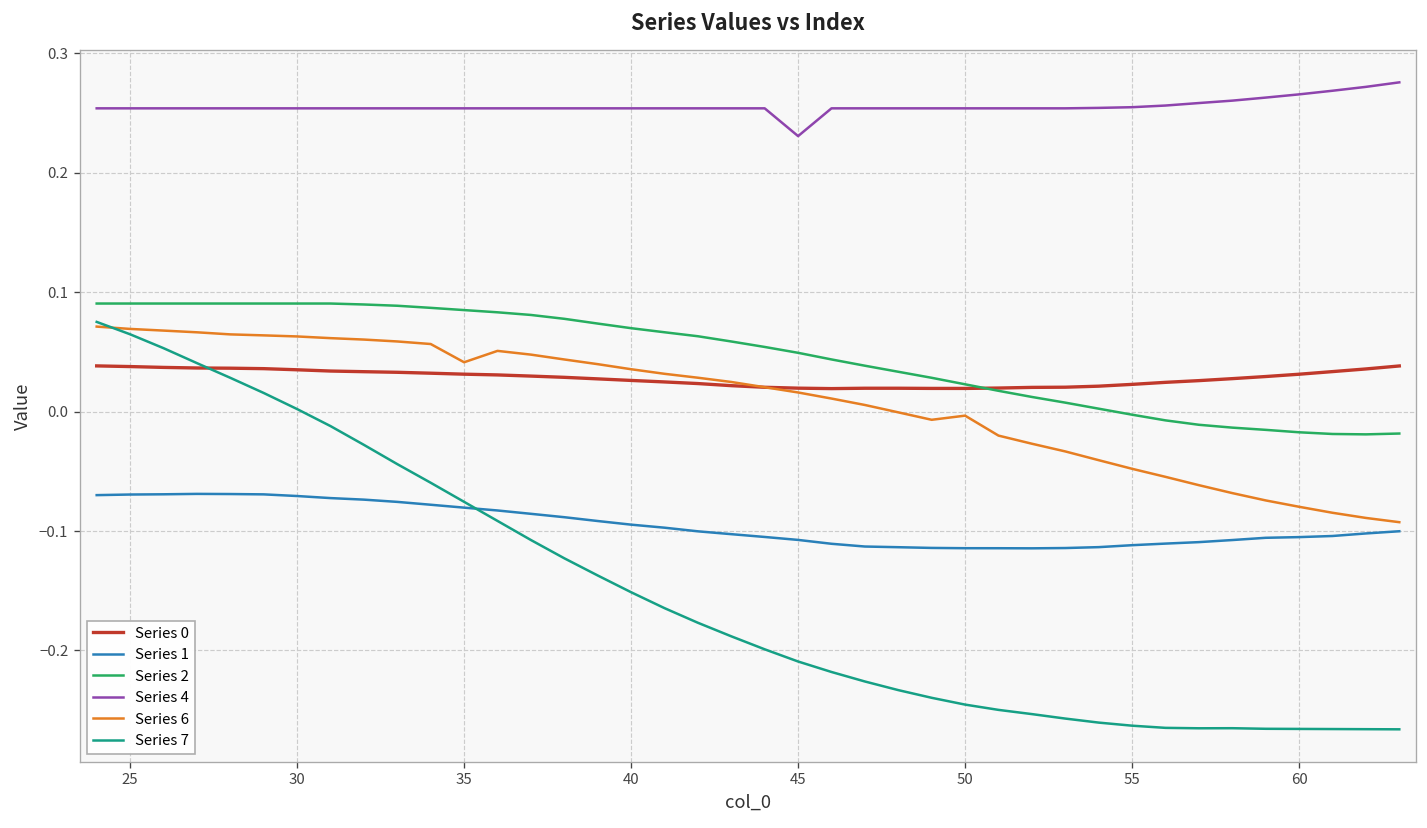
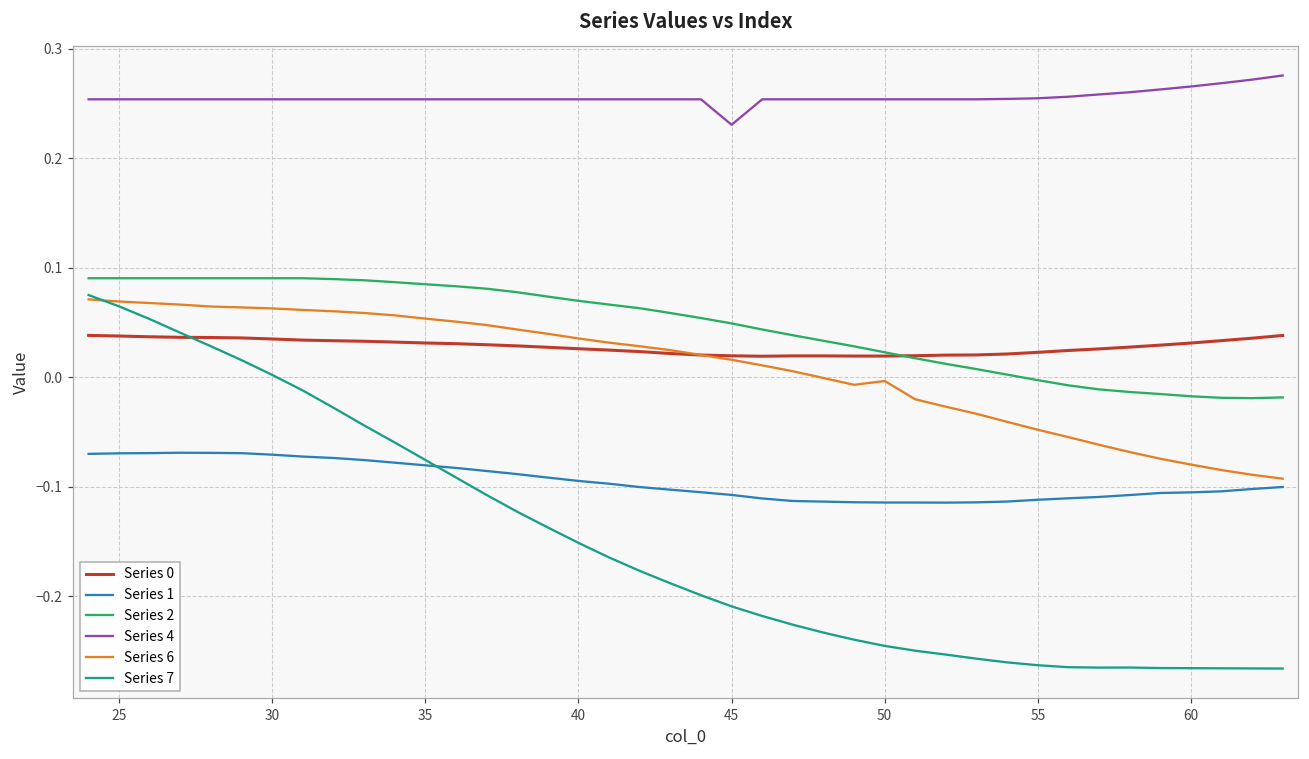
  {
    "Series 0": {
      "25": 0.04,
      "30": 0.03,
      "35": 0.03,
      "40": 0.03,
      "45": 0.02,
      "50": 0.02,
      "55": 0.02,
      "60": 0.03
    },
    "Series 1": {
      "25": -0.07,
      "30": -0.07,
      "35": -0.08,
      "40": -0.09,
      "45": -0.11,
      "50": -0.11,
      "55": -0.11,
      "60": -0.11
    },
    "Series 4": {
      "25": 0.25,
      "30": 0.25,
      "35": 0.25,
      "40": 0.25,
      "45": 0.23,
      "50": 0.25,
      "55": 0.25,
      "60": 0.27
    },
    "Series 6": {
      "25": 0.07,
      "30": 0.06,
-     "35": 0.04,
+     "35": 0.05,
      "40": 0.04,
      "45": 0.02,
      "50": 0.00,
      "55": -0.05,
      "60": -0.08
    }
  }
